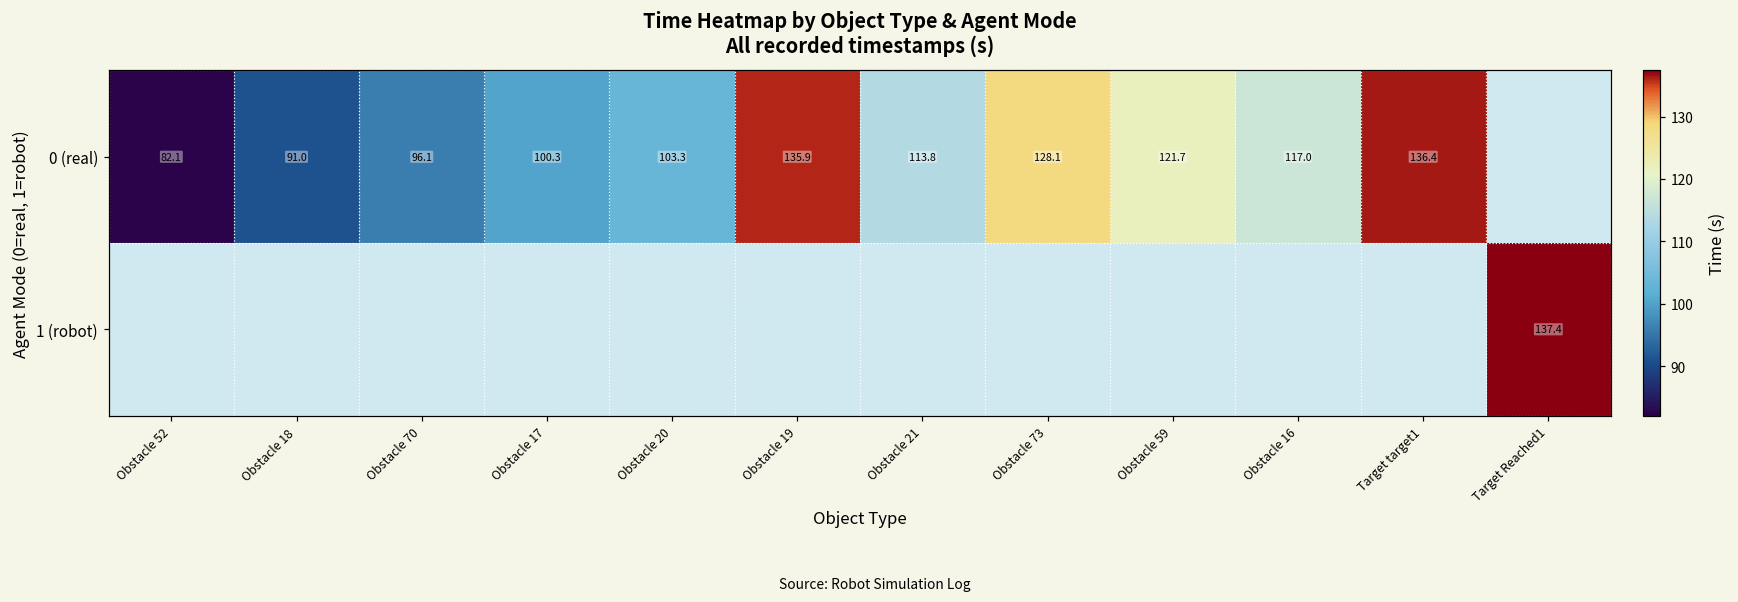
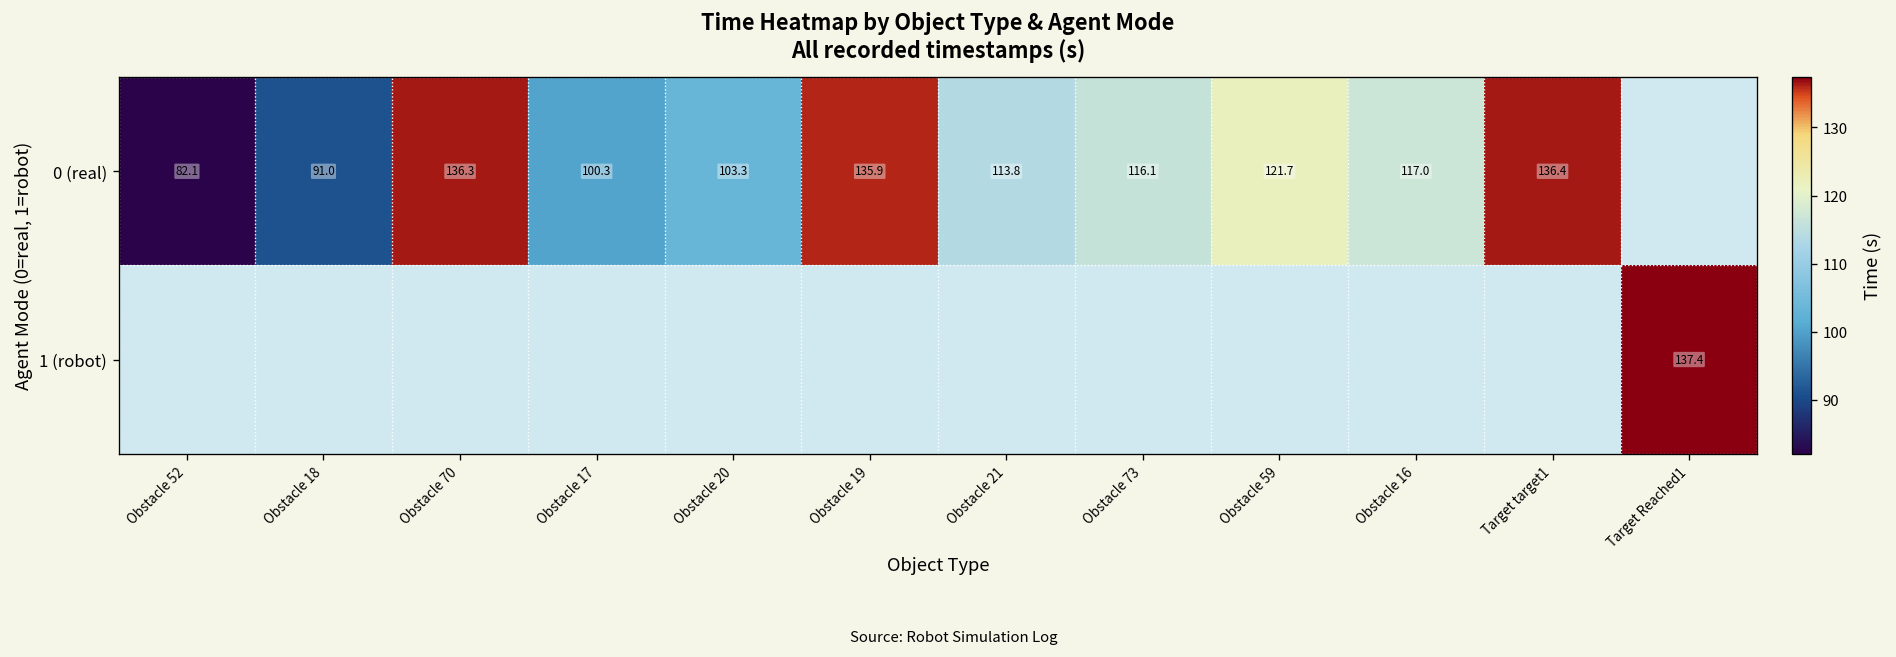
  {
    "0 (real)": {
-     "Obstacle 70": 96.1,
-     "Obstacle 73": 128.1
+     "Obstacle 70": 136.3,
+     "Obstacle 73": 116.1
    }
  }
